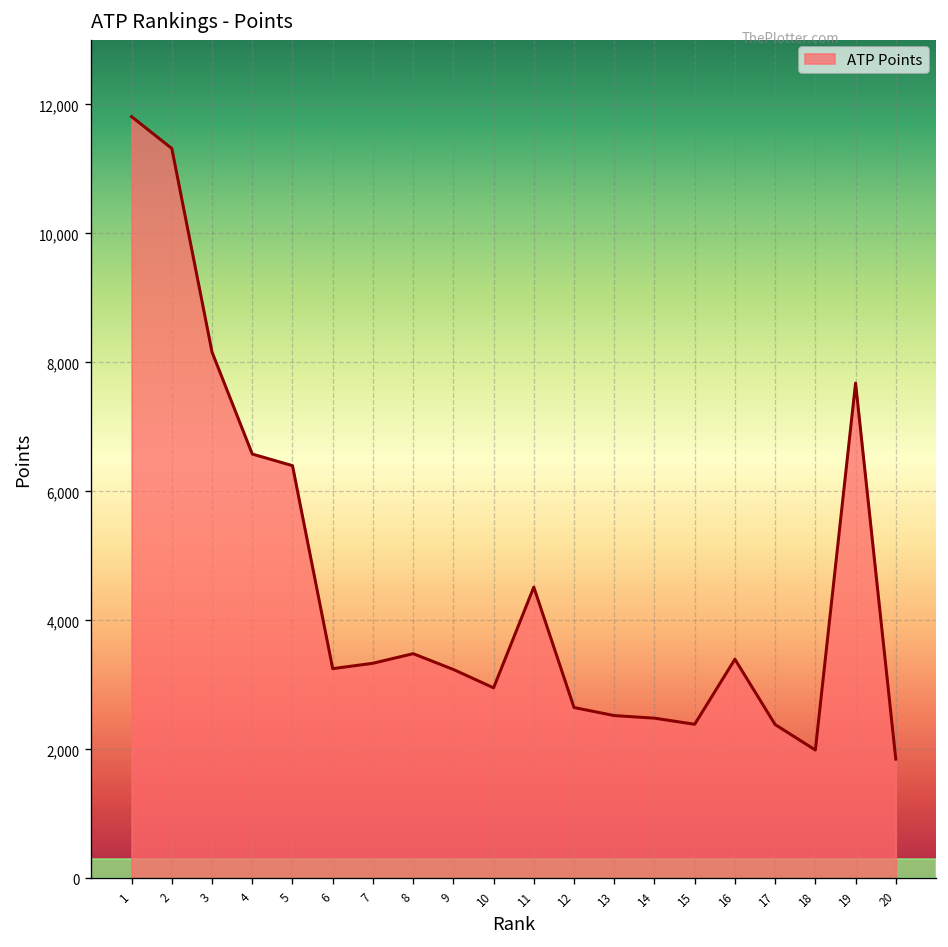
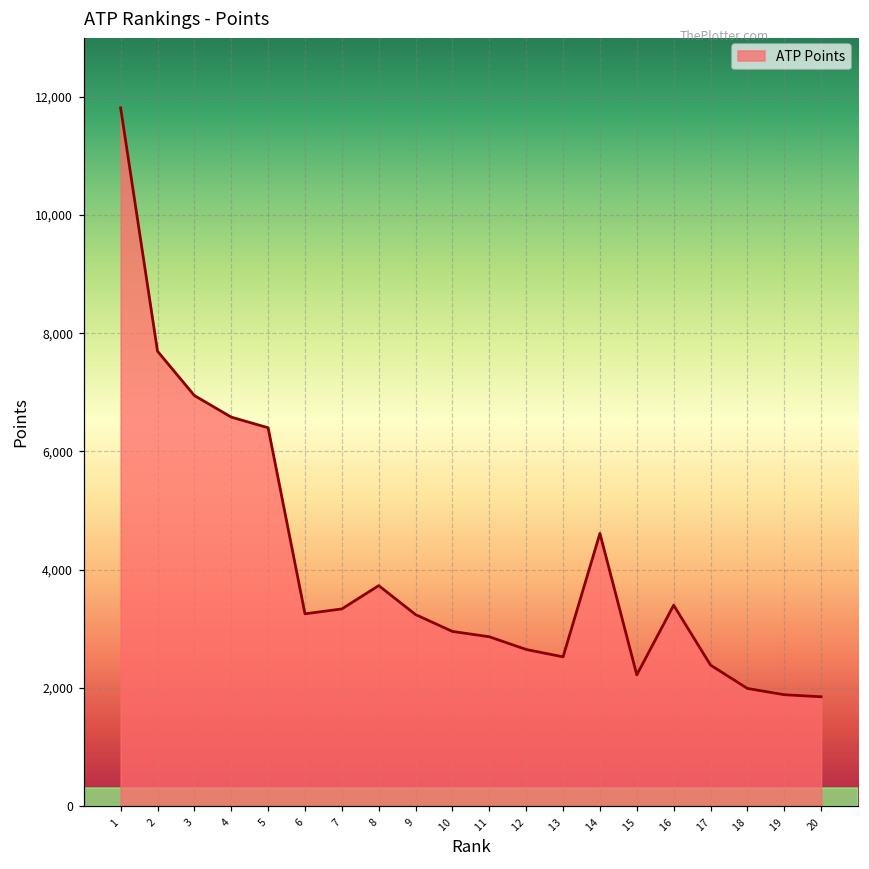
  {
    "1": "11,800",
-   "2": "11,300",
-   "3": "8,200",
+   "2": "7,700",
+   "3": "6,900",
    "4": "6,600",
    "5": "6,400",
    "6": "3,300",
    "7": "3,300",
-   "8": "3,500",
+   "8": "3,700",
    "9": "3,200",
    "10": "3,000",
-   "11": "4,500",
+   "11": "2,900",
    "12": "2,700",
    "13": "2,500",
-   "14": "2,500",
-   "15": "2,400",
+   "14": "4,600",
+   "15": "2,200",
    "16": "3,400",
    "17": "2,400",
    "18": "2,000",
-   "19": "7,700",
+   "19": "1,900",
    "20": "1,900"
  }
